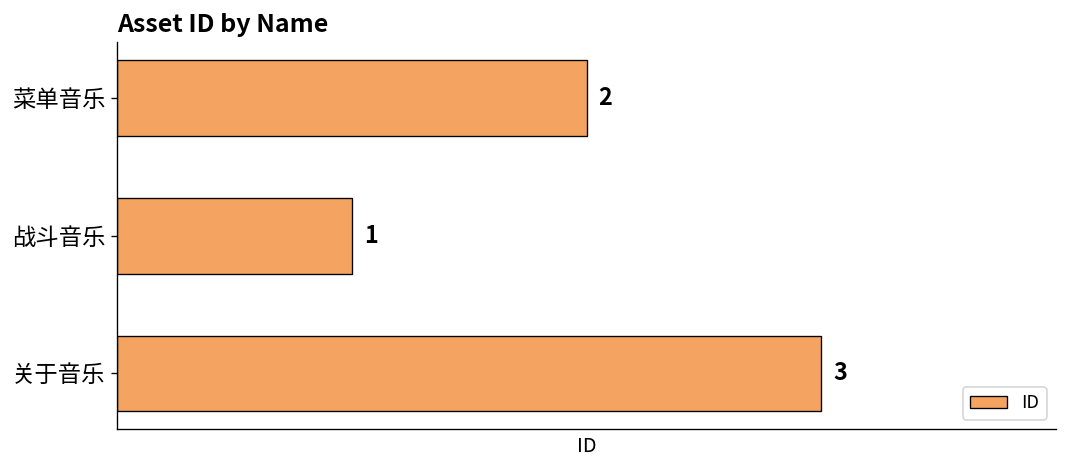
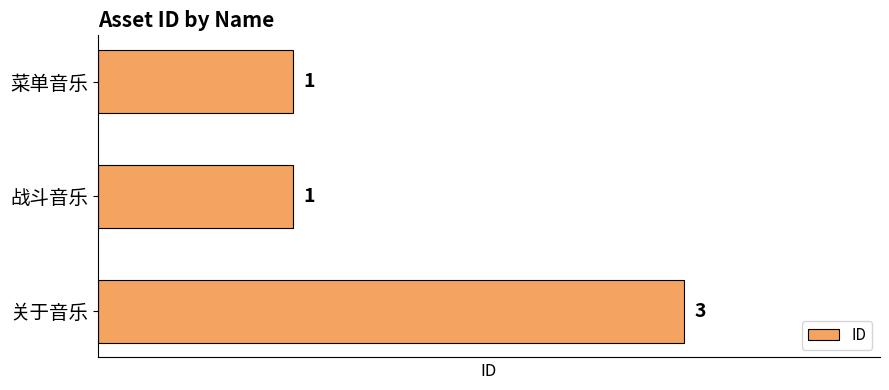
  {
-   "菜单音乐": 2,
+   "菜单音乐": 1,
    "战斗音乐": 1,
    "关于音乐": 3
  }
